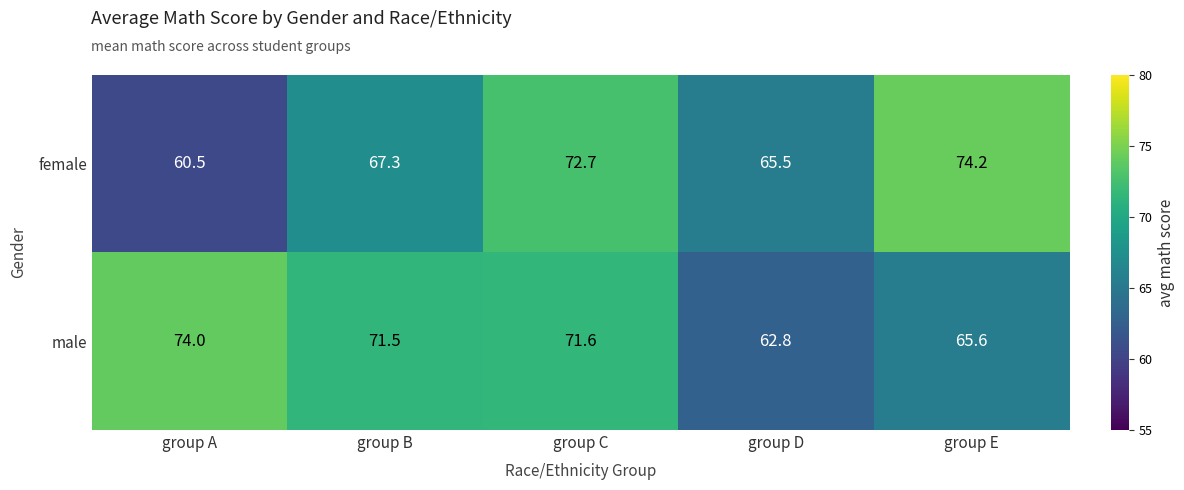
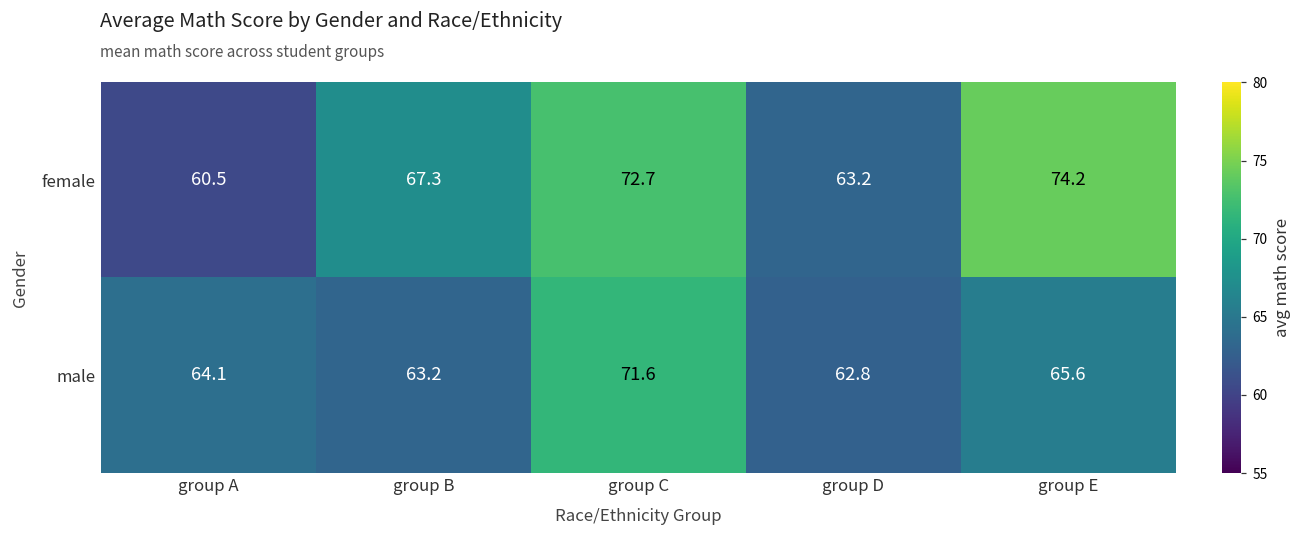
  {
    "female": {
      "group A": 60.5,
      "group B": 67.3,
      "group C": 72.7,
-     "group D": 65.5,
+     "group D": 63.2,
      "group E": 74.2
    },
    "male": {
-     "group A": 74.0,
-     "group B": 71.5,
+     "group A": 64.1,
+     "group B": 63.2,
      "group C": 71.6,
      "group D": 62.8,
      "group E": 65.6
    }
  }
